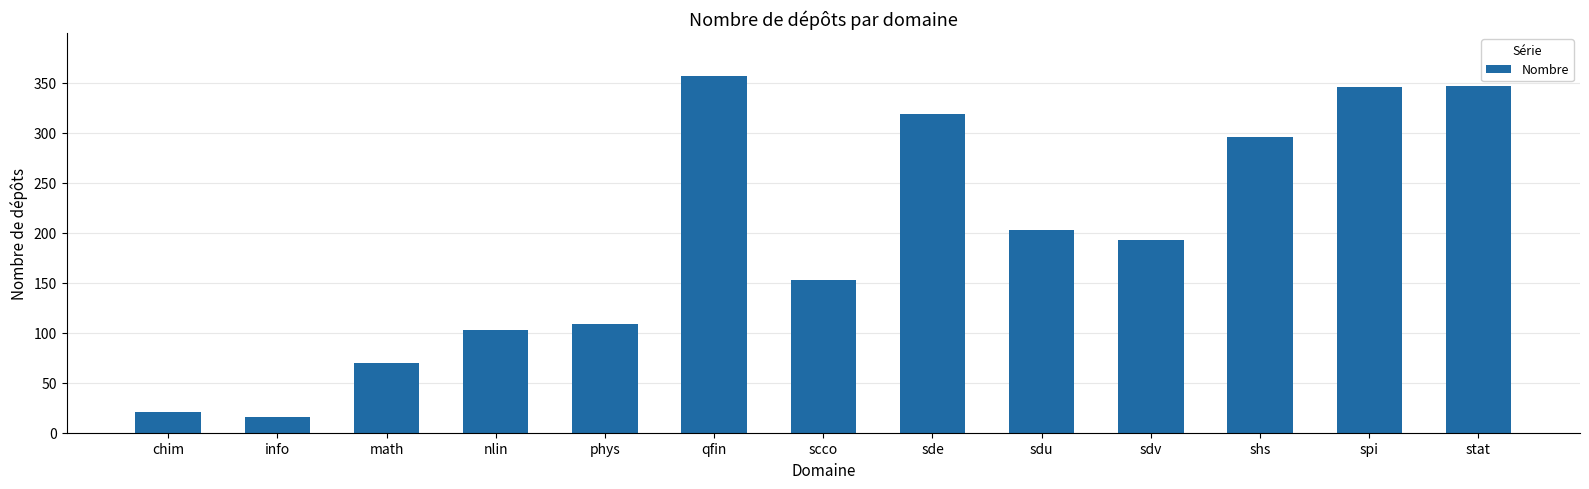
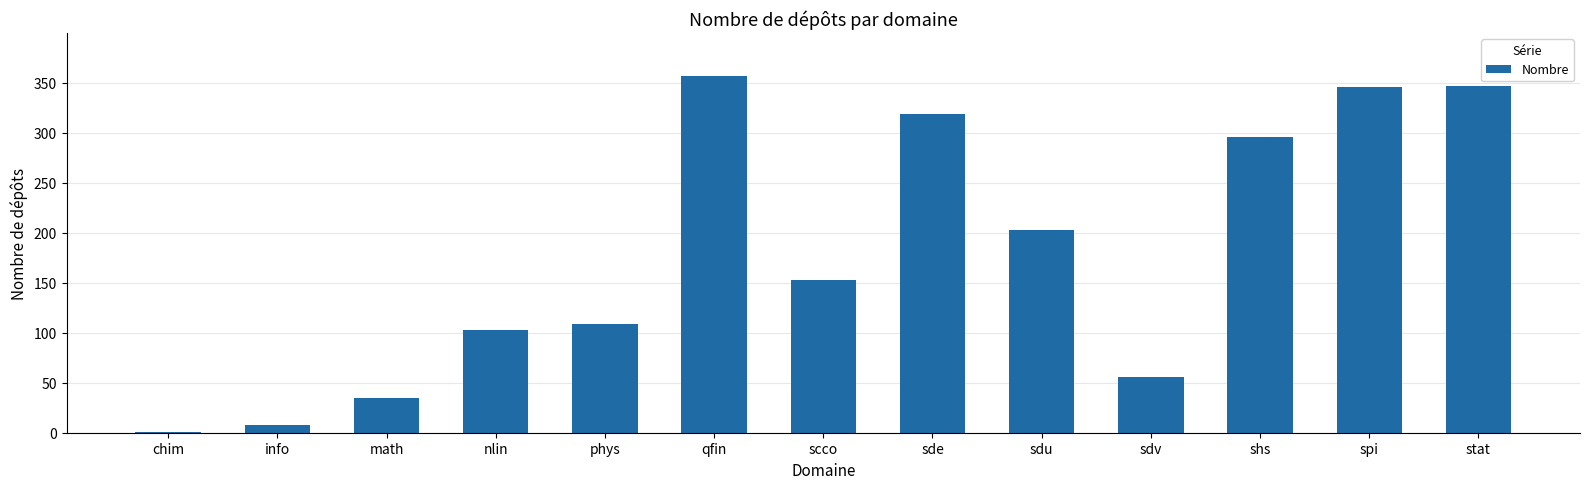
  {
-   "chim": 20,
-   "info": 20,
-   "math": 70,
+   "chim": 0,
+   "info": 10,
+   "math": 40,
    "nlin": 100,
    "phys": 110,
    "qfin": 360,
    "scco": 150,
    "sde": 320,
    "sdu": 200,
-   "sdv": 190,
+   "sdv": 60,
    "shs": 300,
    "spi": 350,
    "stat": 350
  }
